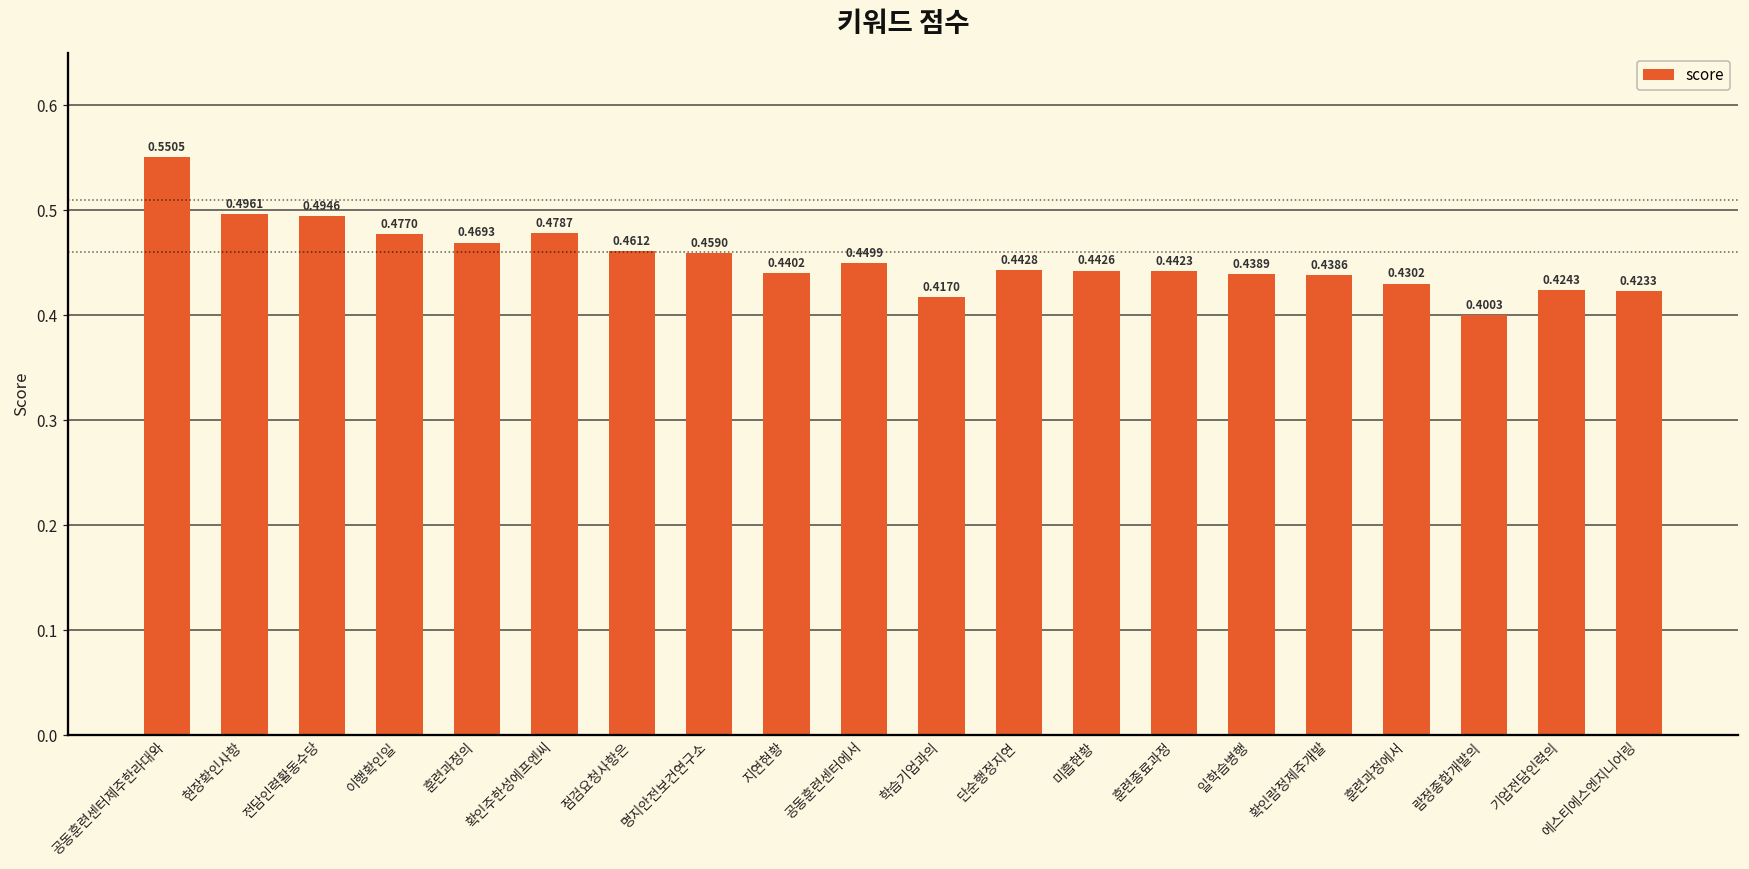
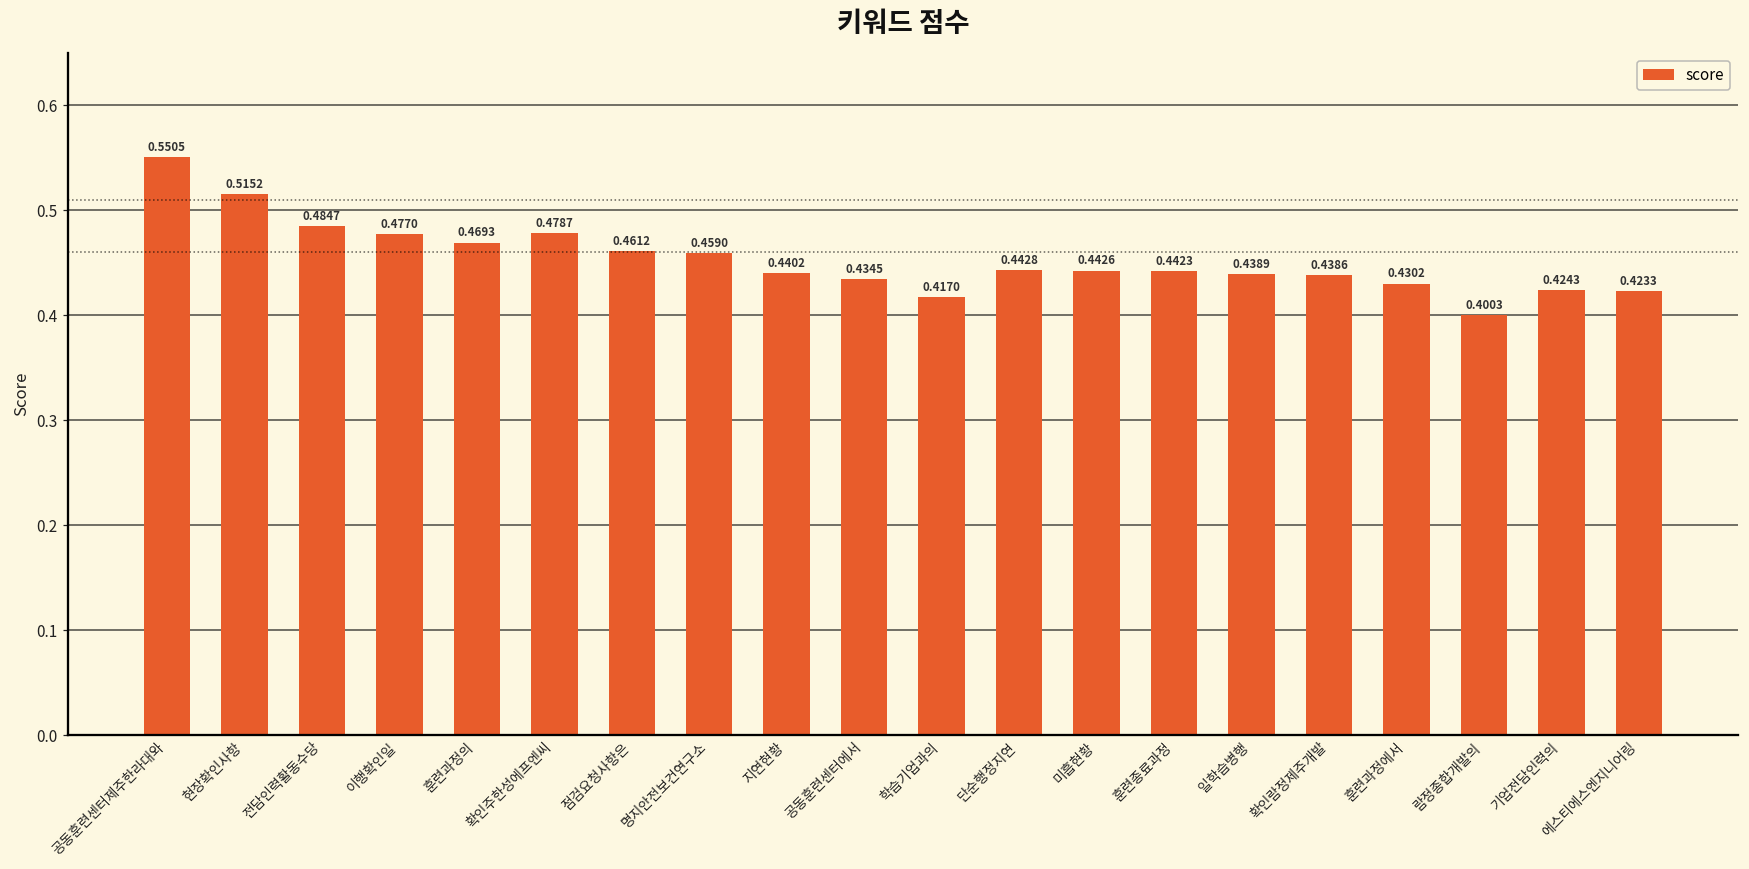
  {
    "공동훈련센터제주한라대와": 0.5505,
-   "현장확인사항": 0.4961,
-   "전담인력활동수당": 0.4946,
+   "현장확인사항": 0.5152,
+   "전담인력활동수당": 0.4847,
    "이행확인일": 0.4770,
    "훈련과정의": 0.4693,
    "확인주한성에프엔씨": 0.4787,
    "점검요청사항은": 0.4612,
    "명지안전보건연구소": 0.4590,
    "지연현황": 0.4402,
-   "공동훈련센터에서": 0.4499,
+   "공동훈련센터에서": 0.4345,
    "학습기업과의": 0.4170,
    "단순행정지연": 0.4428,
    "미흡현황": 0.4426,
    "훈련종료과정": 0.4423,
    "일학습병행": 0.4389,
    "확인람정제주개발": 0.4386,
    "훈련과정에서": 0.4302,
    "람정종합개발의": 0.4003,
    "기업전담인력의": 0.4243,
    "에스티에스엔지니어링": 0.4233
  }
